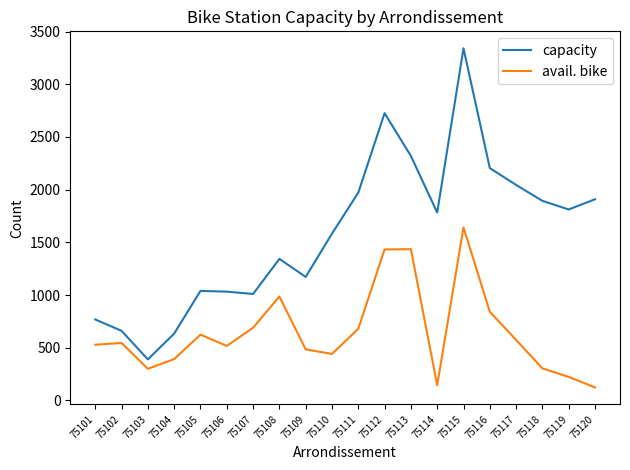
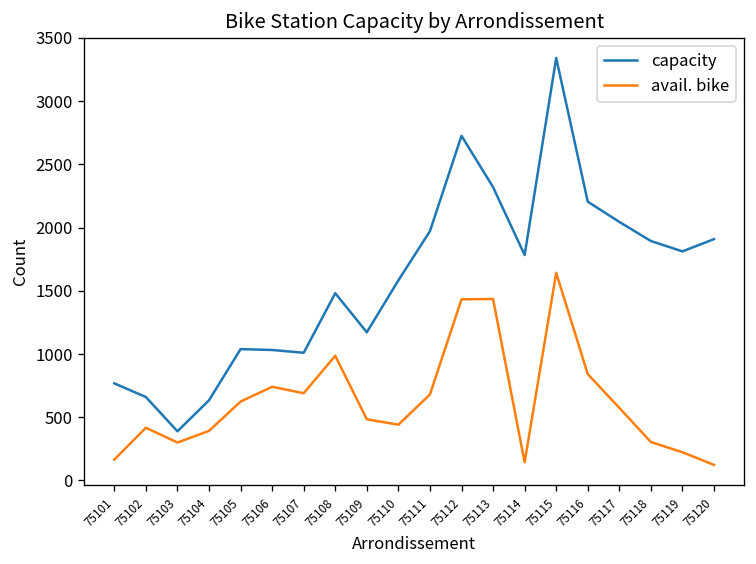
  {
    "capacity": {
      "75101": 770,
      "75102": 660,
      "75103": 390,
      "75104": 630,
      "75105": 1040,
      "75106": 1030,
      "75107": 1010,
-     "75108": 1340,
+     "75108": 1480,
      "75109": 1170,
      "75110": 1580,
      "75111": 1970,
      "75112": 2730,
      "75113": 2320,
      "75114": 1780,
      "75115": 3340,
      "75116": 2210,
      "75117": 2050,
      "75118": 1890,
      "75119": 1810,
      "75120": 1910
    },
    "avail. bike": {
-     "75101": 530,
-     "75102": 550,
+     "75101": 170,
+     "75102": 420,
      "75103": 300,
      "75104": 390,
      "75105": 620,
-     "75106": 520,
+     "75106": 740,
      "75107": 690,
      "75108": 990,
      "75109": 480,
      "75110": 440,
      "75111": 680,
      "75112": 1430,
      "75113": 1440,
      "75114": 140,
      "75115": 1640,
      "75116": 840,
      "75117": 570,
      "75118": 300,
      "75119": 220,
      "75120": 120
    }
  }
